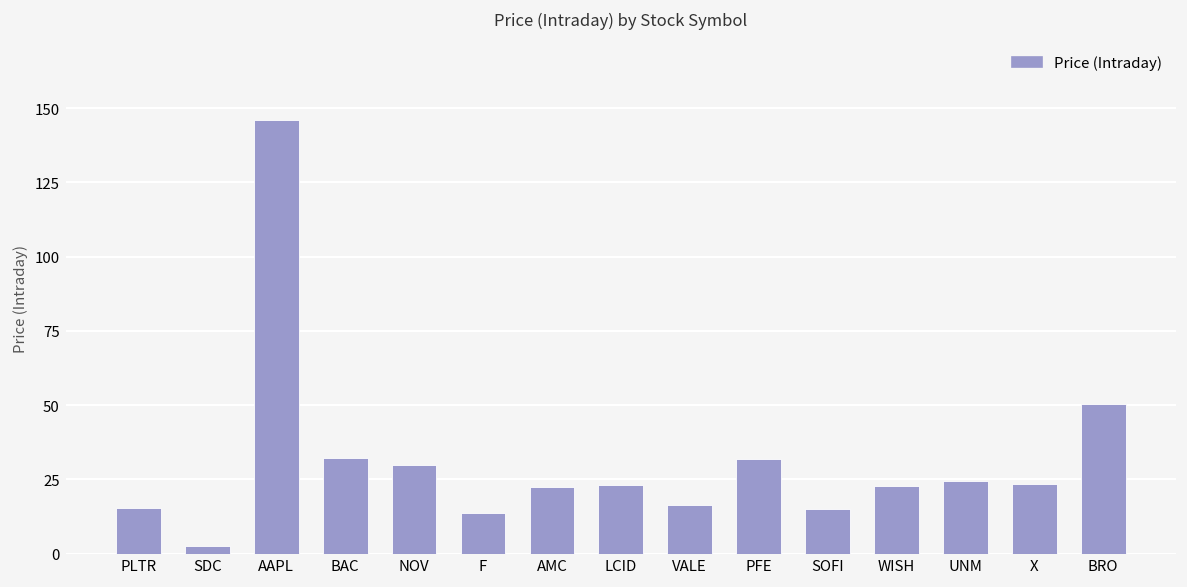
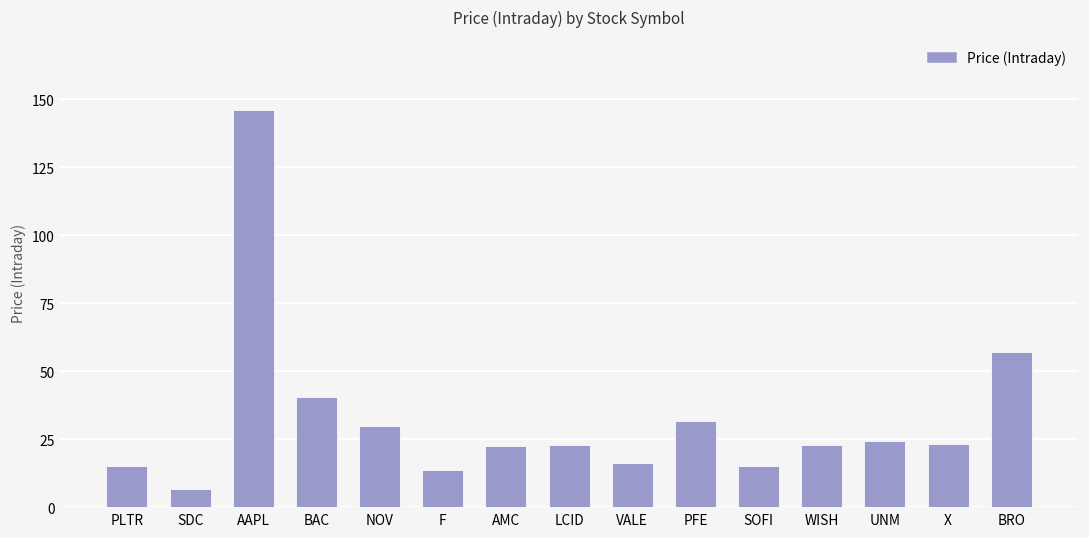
  {
    "PLTR": 15,
-   "SDC": 3,
+   "SDC": 7,
    "AAPL": 146,
-   "BAC": 32,
+   "BAC": 41,
    "NOV": 30,
    "F": 14,
    "AMC": 23,
    "LCID": 23,
    "VALE": 16,
    "PFE": 32,
    "SOFI": 15,
    "WISH": 23,
    "UNM": 24,
    "X": 23,
-   "BRO": 50
+   "BRO": 57
  }
